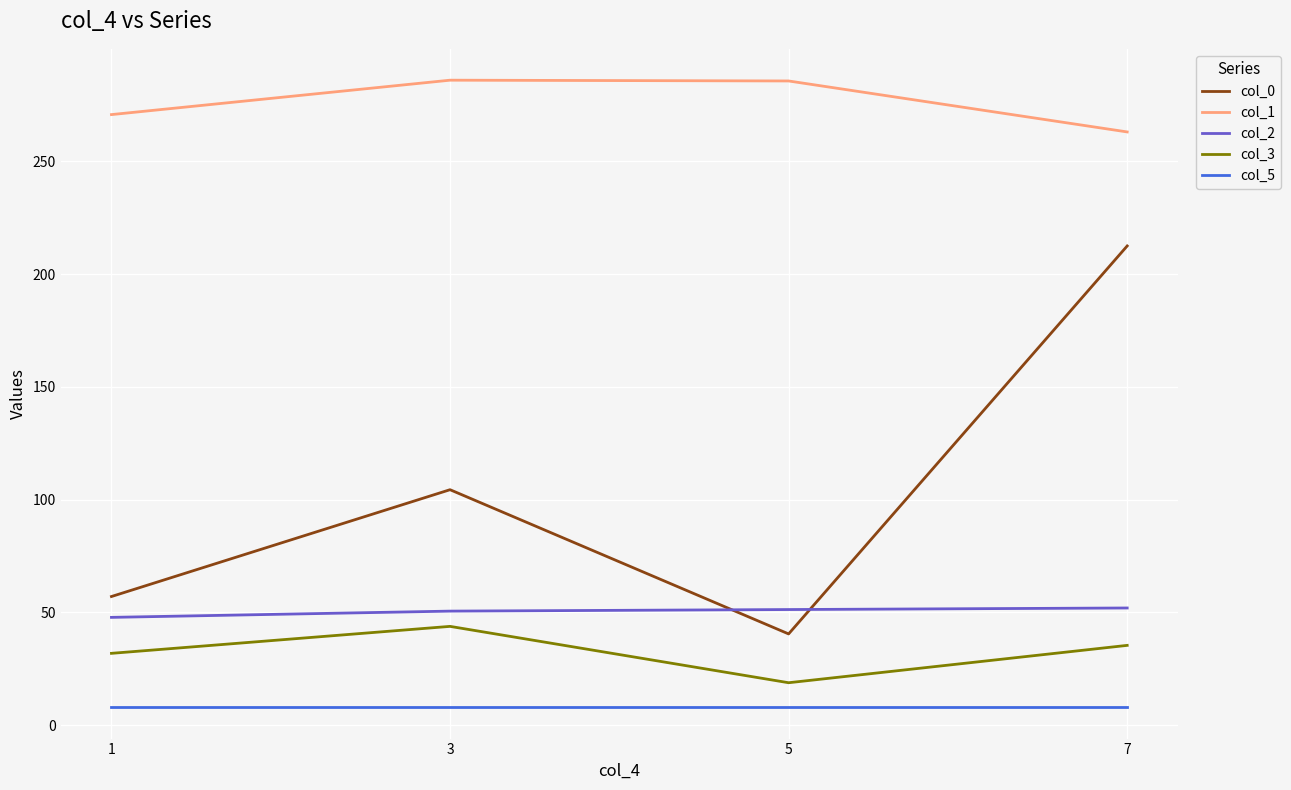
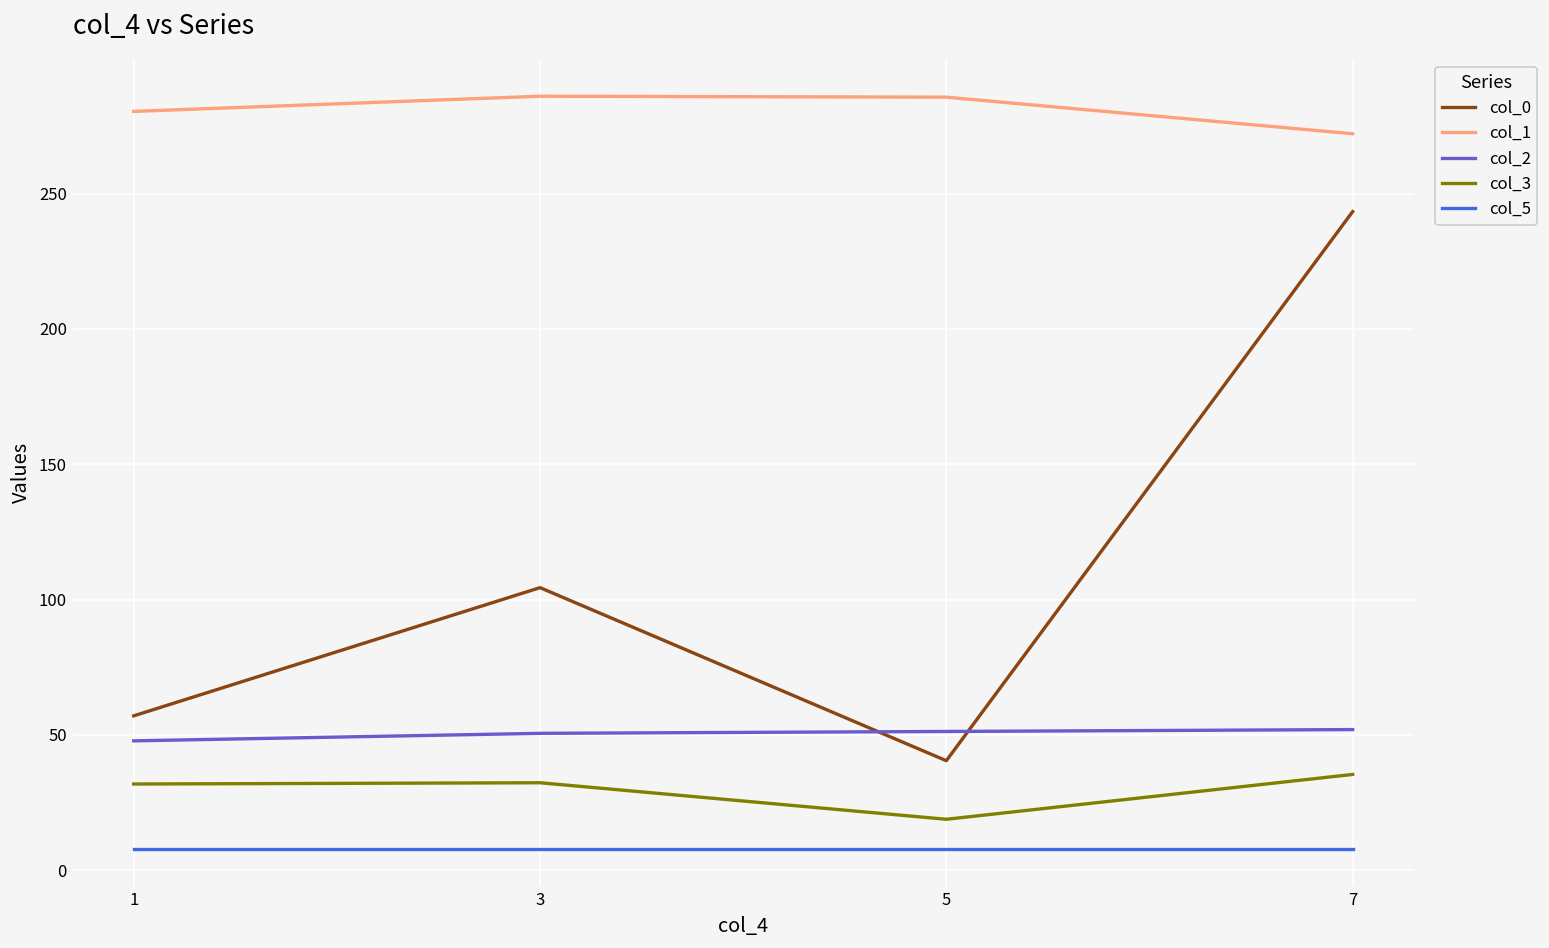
  {
    "col_0": {
      "1": 57,
      "3": 104,
      "5": 41,
-     "7": 213
+     "7": 243
    },
    "col_1": {
-     "1": 271,
+     "1": 280,
      "3": 286,
      "5": 286,
-     "7": 263
+     "7": 272
    },
    "col_3": {
      "1": 32,
-     "3": 44,
+     "3": 32,
      "5": 19,
      "7": 35
    }
  }
